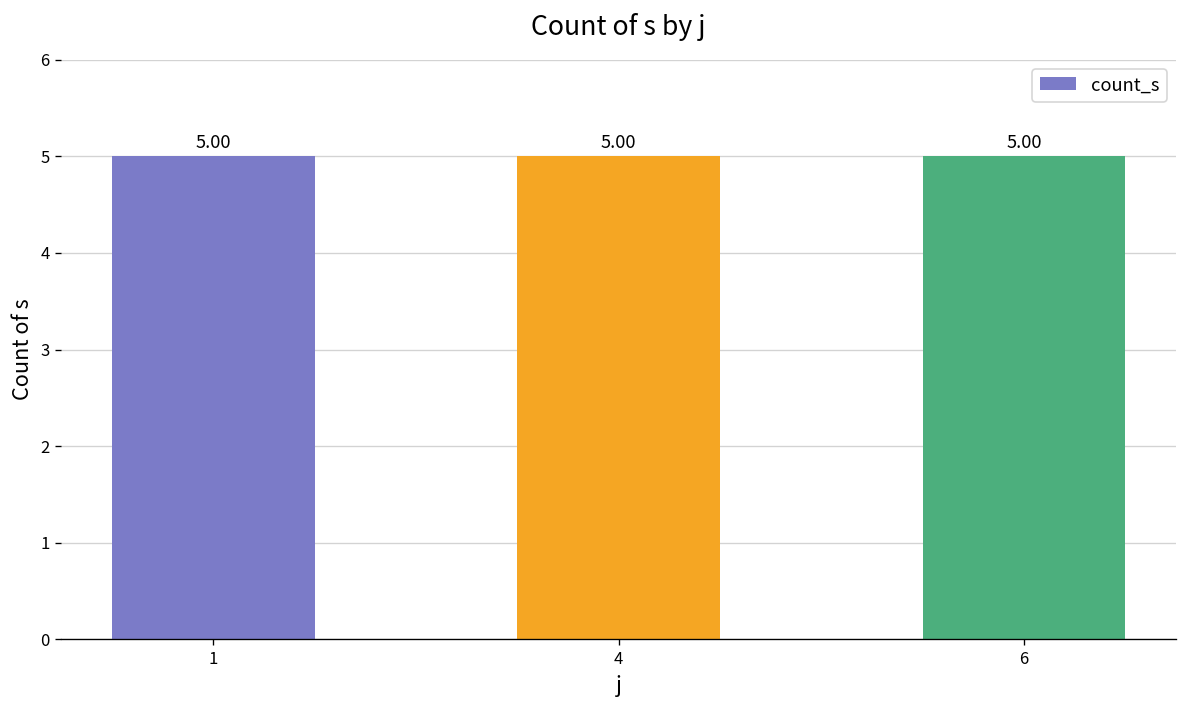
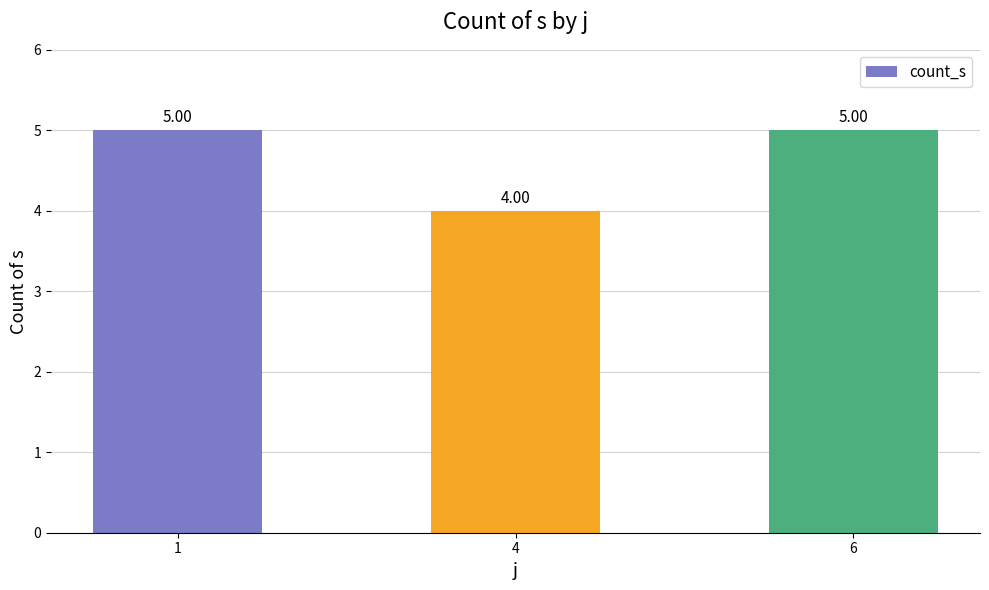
  {
    "1": 5.00,
-   "4": 5.00,
+   "4": 4.00,
    "6": 5.00
  }
